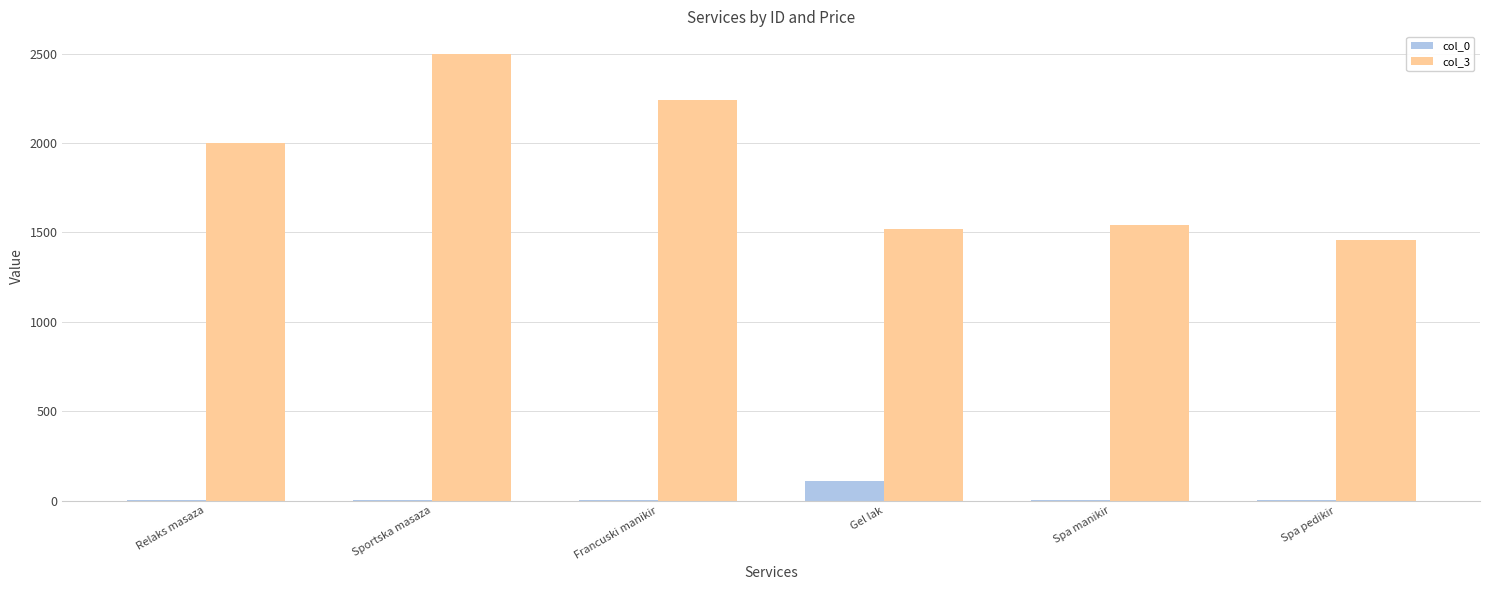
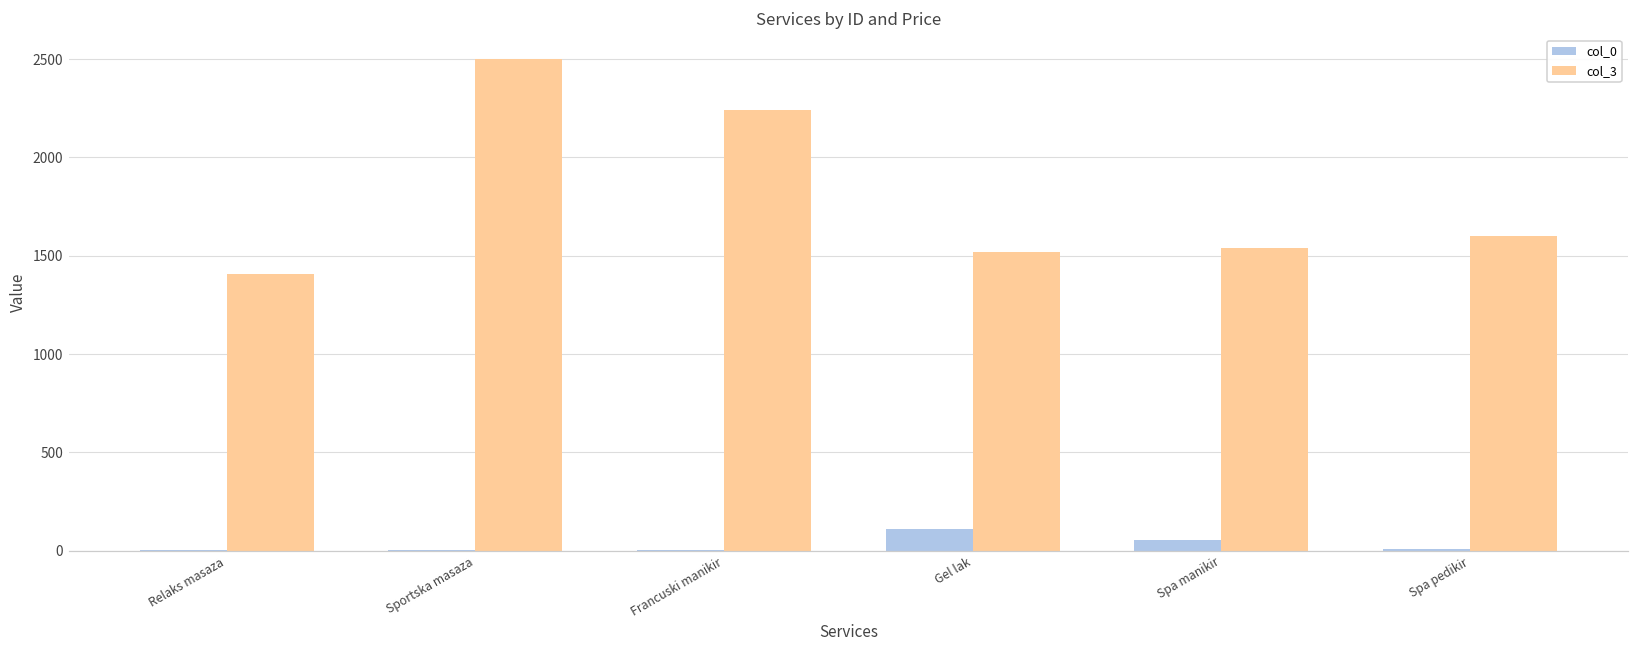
  {
    "col_0": {
      "Gel lak": 110,
-     "Spa manikir": 10
+     "Spa manikir": 50
    },
    "col_3": {
-     "Relaks masaza": 2000,
+     "Relaks masaza": 1410,
      "Sportska masaza": 2500,
      "Francuski manikir": 2240,
      "Gel lak": 1520,
      "Spa manikir": 1540,
-     "Spa pedikir": 1460
+     "Spa pedikir": 1600
    }
  }
